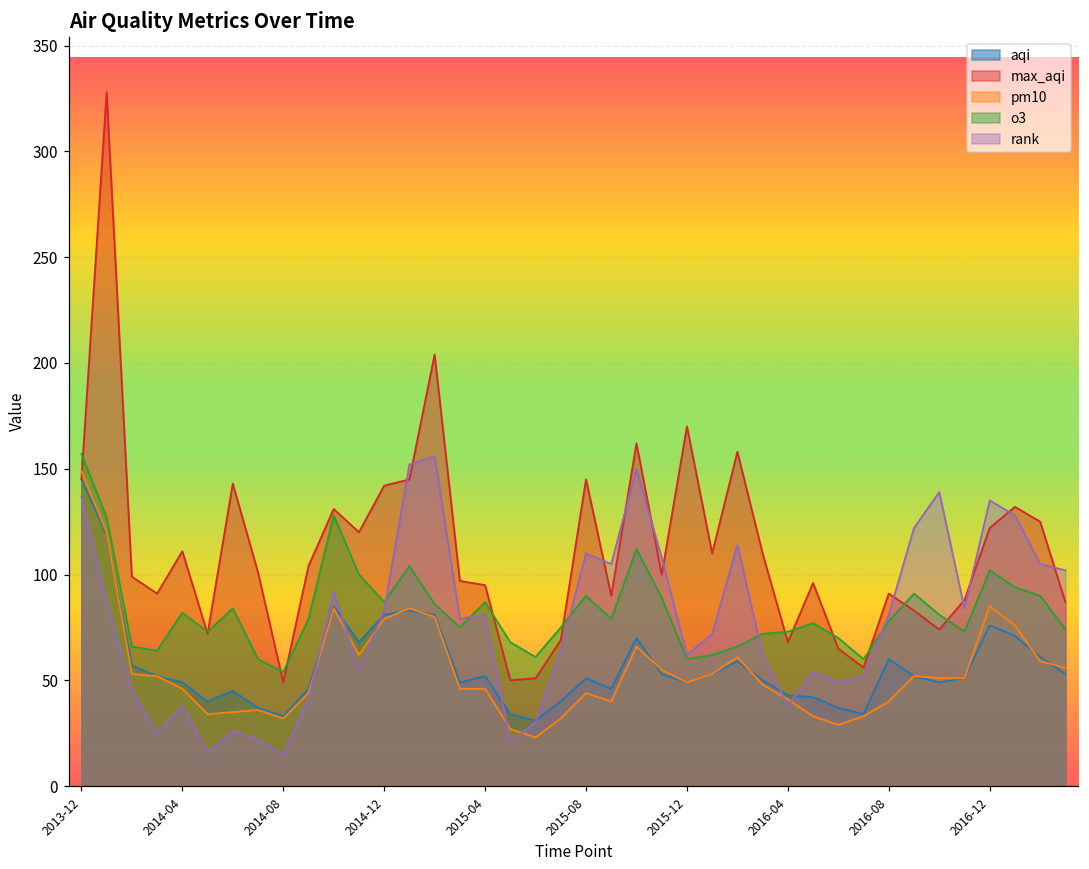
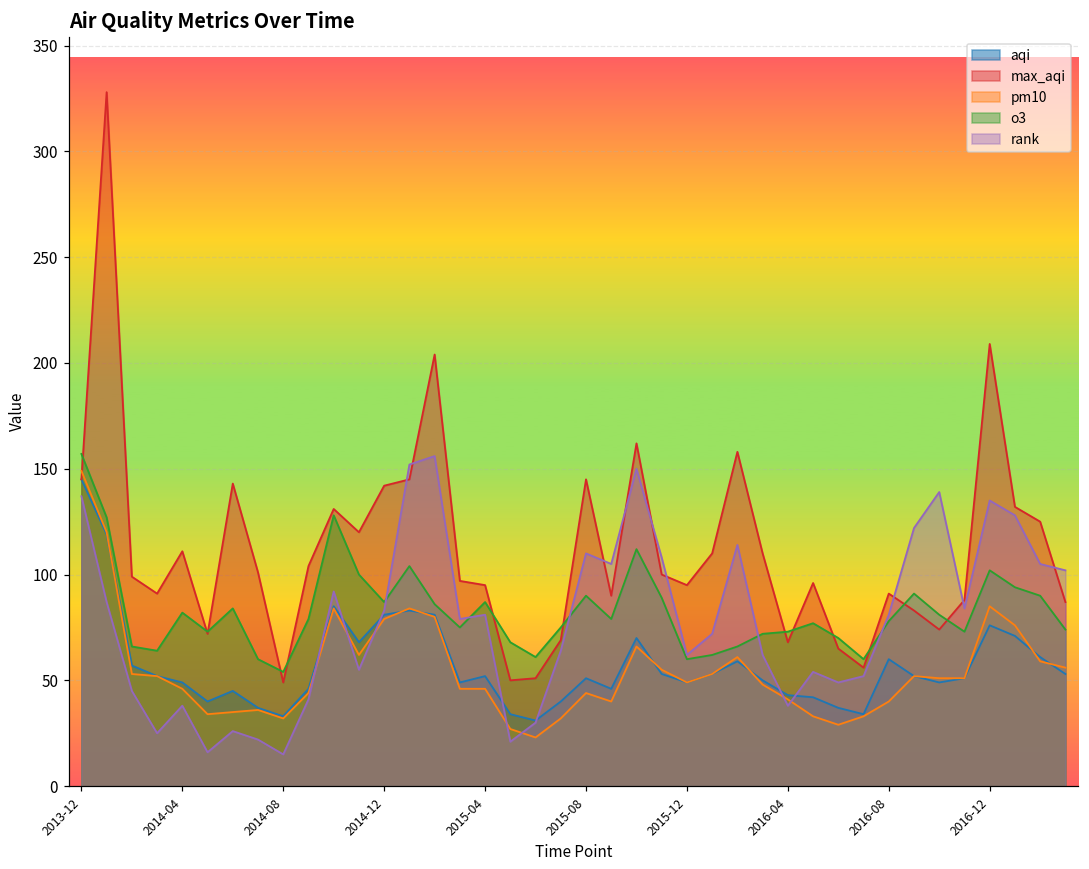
  {
    "aqi": {
      "2014-04": 49,
      "2014-12": 81,
      "2015-04": 52,
      "2015-08": 51,
      "2016-04": 43,
      "2016-08": 60,
      "2016-12": 76
    },
    "max_aqi": {
      "2014-04": 111,
      "2014-08": 49,
      "2014-12": 142,
      "2015-04": 95,
      "2015-08": 145,
-     "2015-12": 170,
+     "2015-12": 95,
      "2016-04": 68,
      "2016-08": 91,
-     "2016-12": 122
+     "2016-12": 209
    },
    "pm10": {
      "2013-12": 149,
      "2014-04": 46,
      "2014-12": 79,
      "2015-04": 46,
      "2015-08": 44,
      "2016-04": 41,
      "2016-08": 40,
      "2016-12": 85
    },
    "o3": {
      "2013-12": 157,
      "2014-04": 82,
      "2014-08": 54,
      "2014-12": 87,
      "2015-04": 87,
      "2015-08": 90,
      "2015-12": 60,
      "2016-04": 73,
      "2016-08": 78,
      "2016-12": 102
    },
    "rank": {
      "2013-12": 137,
      "2014-04": 38,
      "2014-08": 15,
      "2014-12": 83,
      "2015-04": 81,
      "2015-08": 110,
      "2015-12": 62,
      "2016-04": 38,
      "2016-08": 81,
      "2016-12": 135
    }
  }
